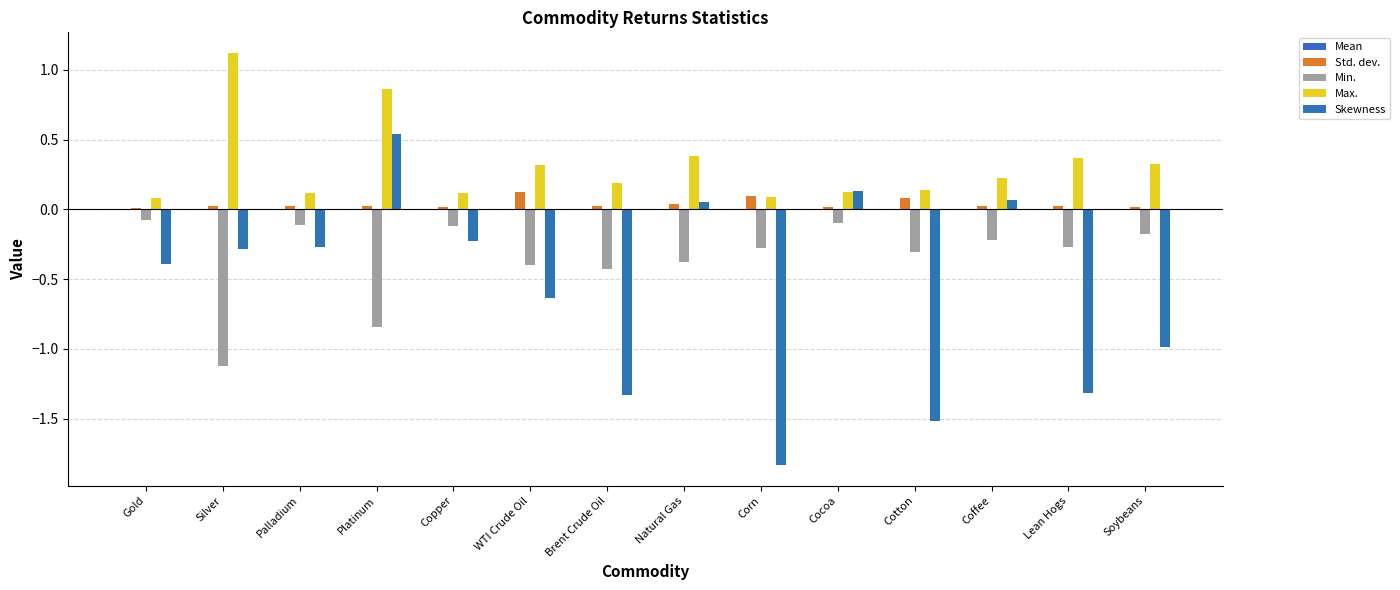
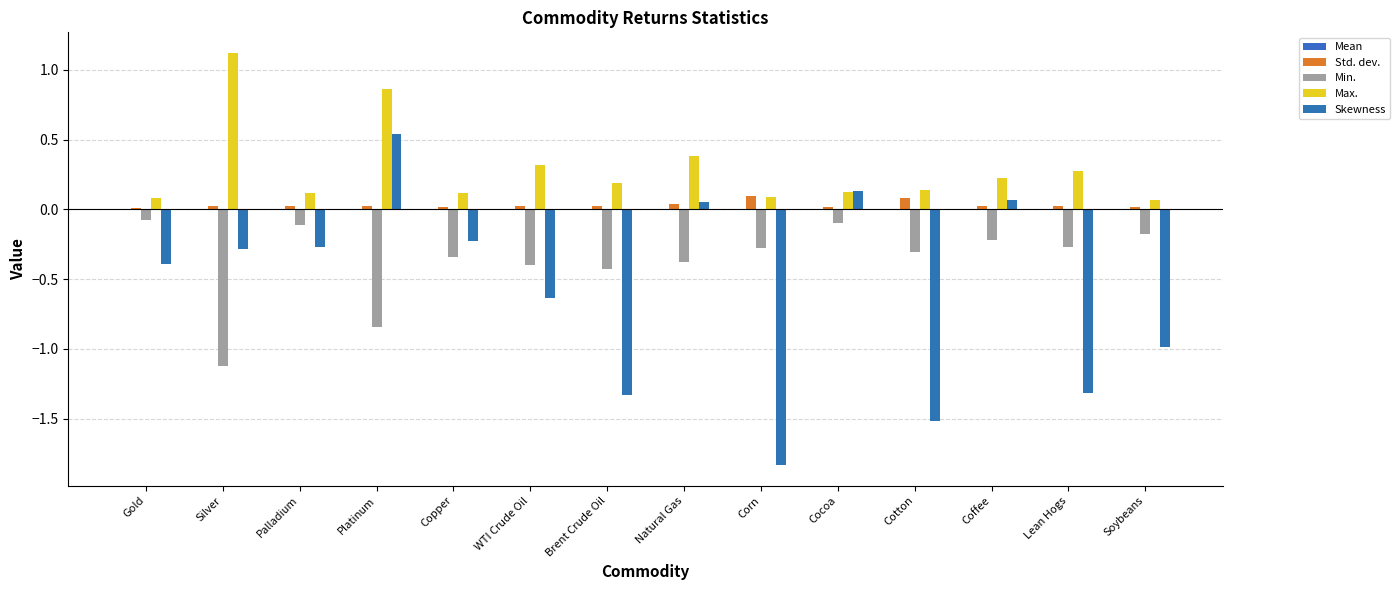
  {
    "Std. dev.": {
      "Silver": 0.03,
      "Palladium": 0.02,
      "Platinum": 0.02,
-     "WTI Crude Oil": 0.13,
+     "WTI Crude Oil": 0.03,
      "Brent Crude Oil": 0.02,
      "Natural Gas": 0.04,
      "Corn": 0.09,
      "Cocoa": 0.02,
      "Cotton": 0.08,
      "Coffee": 0.02,
      "Lean Hogs": 0.02
    },
    "Min.": {
      "Gold": -0.08,
      "Silver": -1.12,
      "Palladium": -0.11,
      "Platinum": -0.84,
-     "Copper": -0.12,
+     "Copper": -0.34,
      "WTI Crude Oil": -0.40,
      "Brent Crude Oil": -0.43,
      "Natural Gas": -0.38,
      "Corn": -0.28,
      "Cocoa": -0.10,
      "Cotton": -0.30,
      "Coffee": -0.22,
      "Lean Hogs": -0.27,
      "Soybeans": -0.17
    },
    "Max.": {
      "Gold": 0.08,
      "Silver": 1.12,
      "Palladium": 0.11,
      "Platinum": 0.86,
      "Copper": 0.12,
      "WTI Crude Oil": 0.32,
      "Brent Crude Oil": 0.19,
      "Natural Gas": 0.38,
      "Corn": 0.09,
      "Cocoa": 0.13,
      "Cotton": 0.14,
      "Coffee": 0.22,
-     "Lean Hogs": 0.37,
-     "Soybeans": 0.33
+     "Lean Hogs": 0.28,
+     "Soybeans": 0.07
    }
  }
